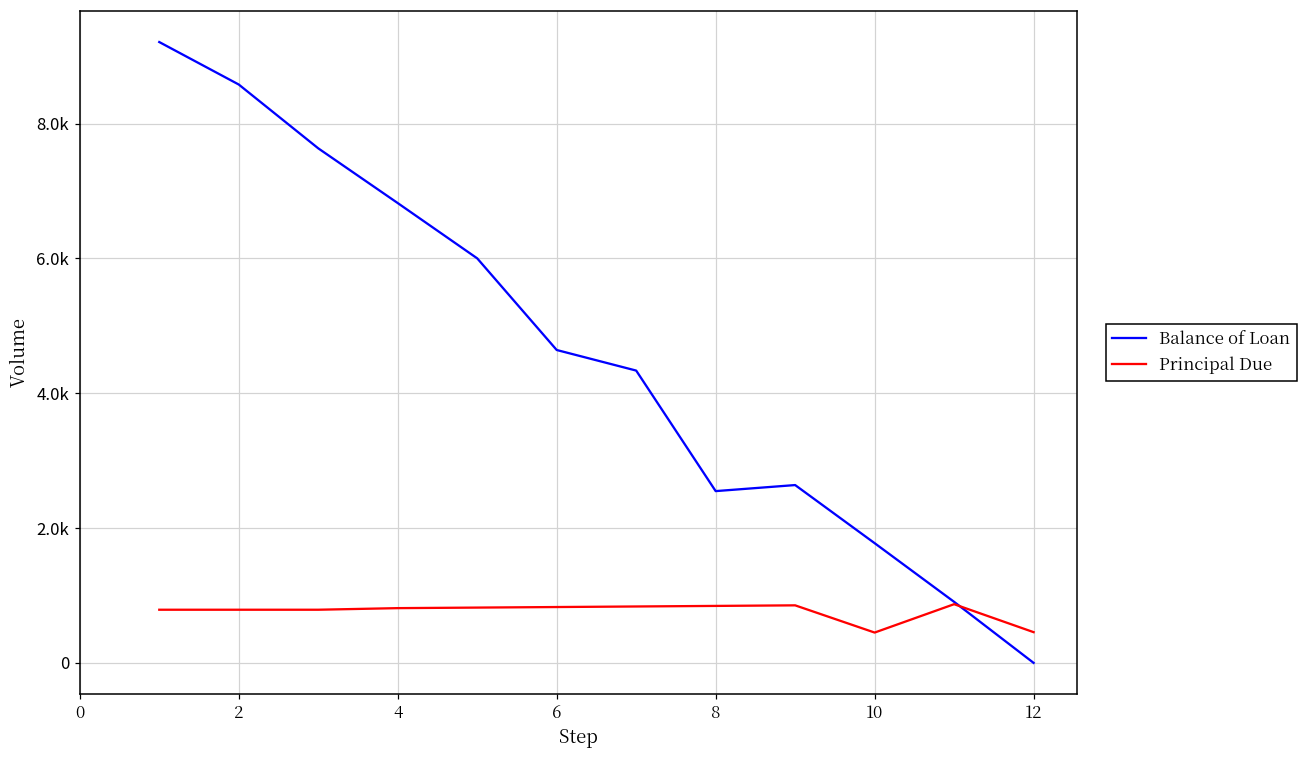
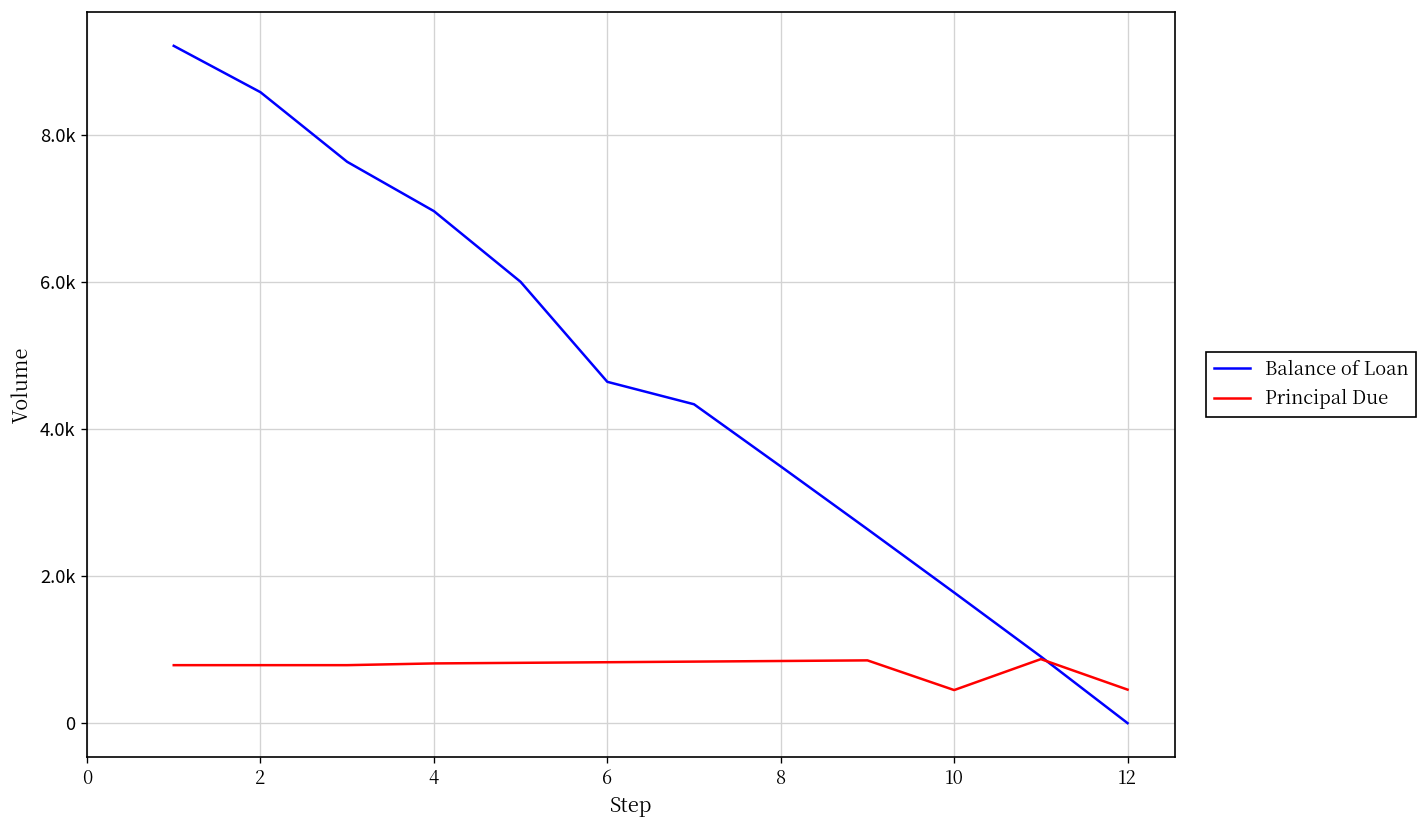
  {
    "Balance of Loan": {
      "2": 8600,
-     "4": 6800,
+     "4": 7000,
      "6": 4600,
-     "8": 2500,
+     "8": 3500,
      "10": 1800,
      "12": 0
    },
    "Principal Due": {
      "2": 800,
      "4": 800,
      "6": 800,
      "8": 800,
      "10": 400,
      "12": 500
    }
  }
